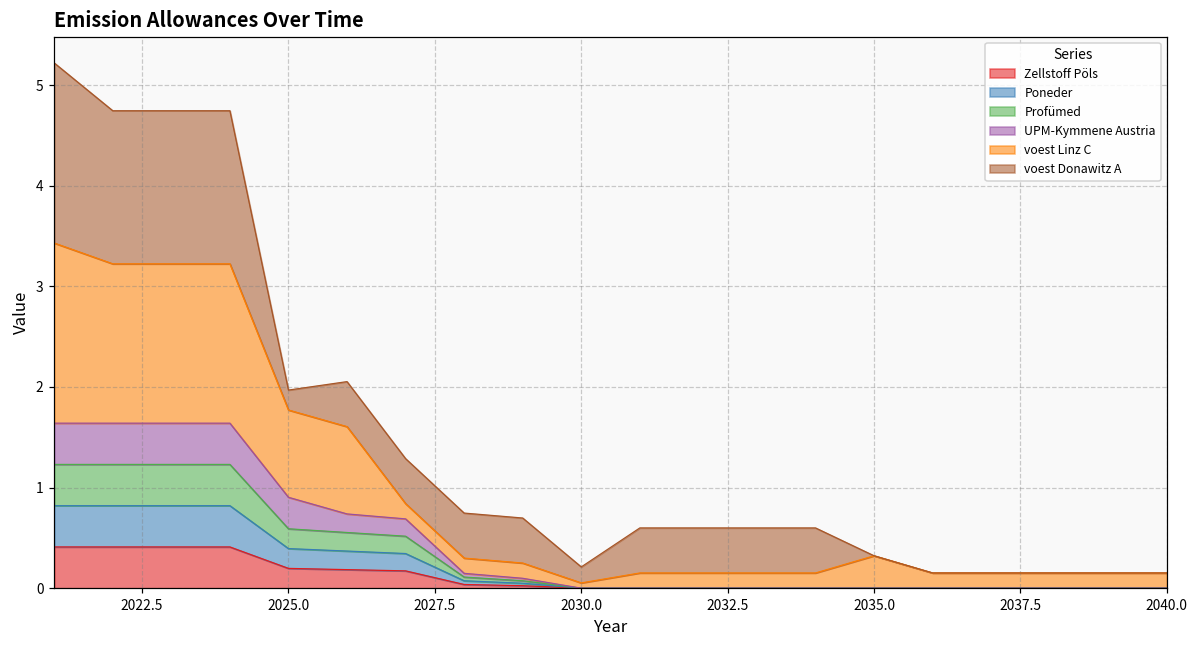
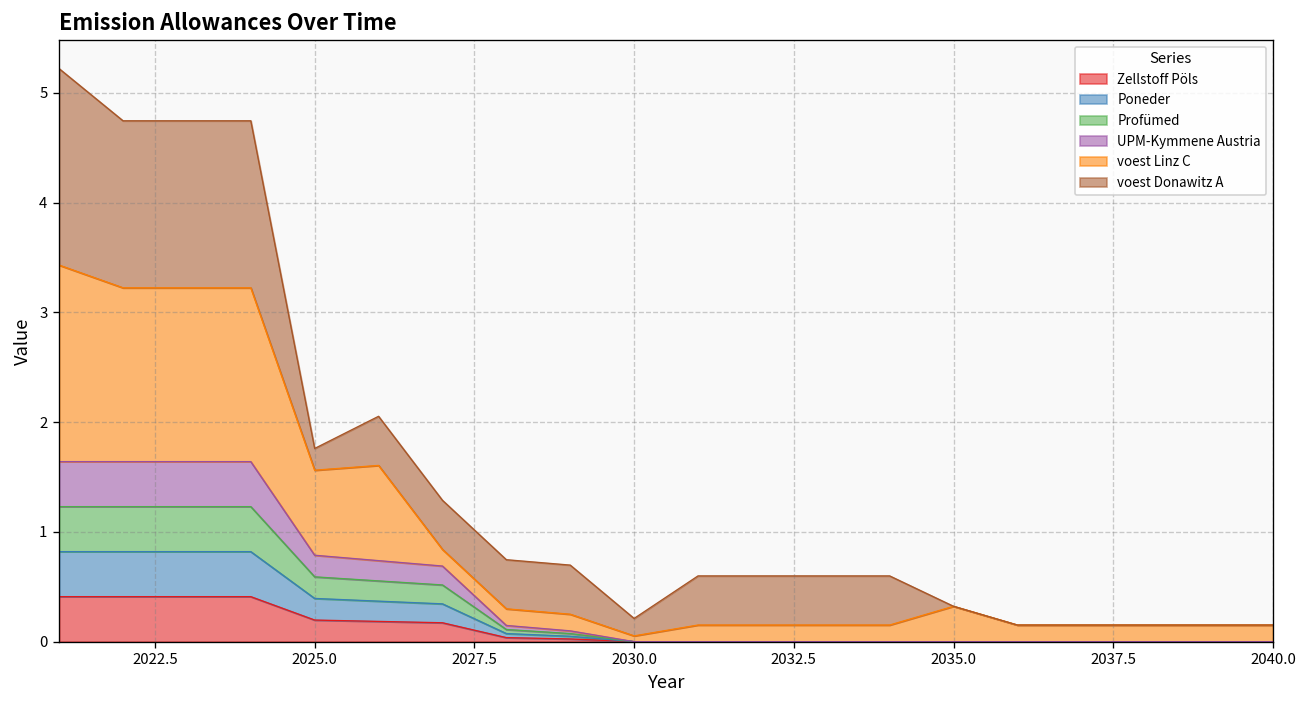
  {
    "Zellstoff Pöls": {
      "2025.0": 0.2
    },
    "Poneder": {
      "2025.0": 0.2
    },
    "Profümed": {
      "2025.0": 0.2
    },
    "UPM-Kymmene Austria": {
-     "2025.0": 0.3
+     "2025.0": 0.2
    },
    "voest Linz C": {
-     "2025.0": 0.9,
+     "2025.0": 0.8,
      "2030.0": 0.1
    },
    "voest Donawitz A": {
      "2025.0": 0.2,
      "2030.0": 0.2
    }
  }
